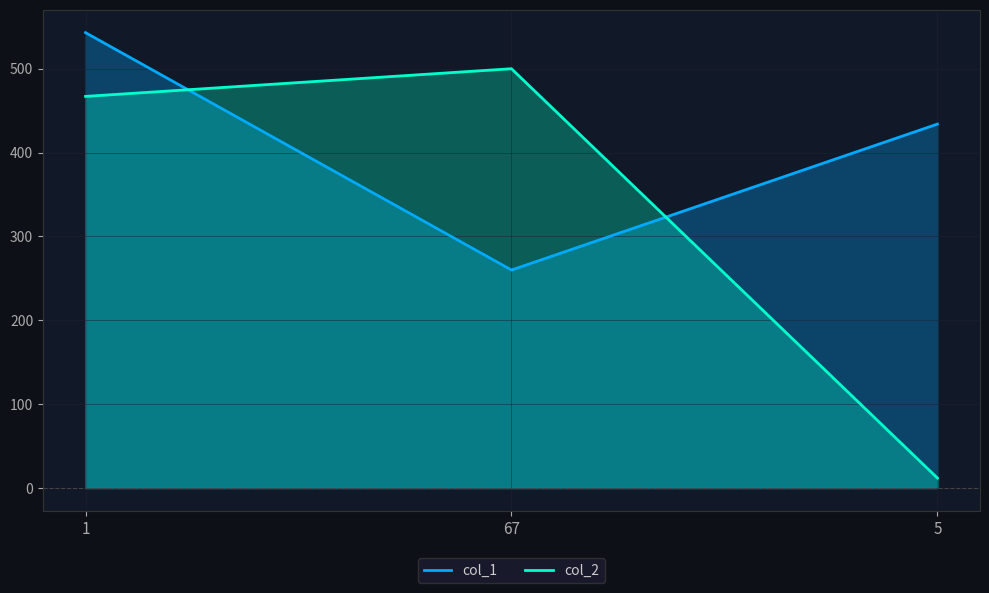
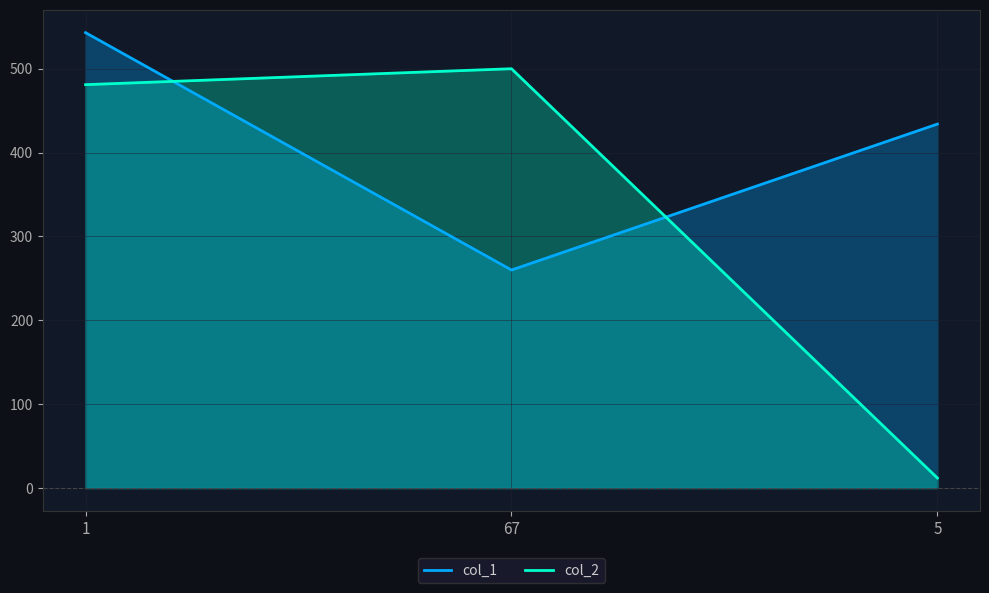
  {
    "col_1": {
      "1": 540,
      "67": 260,
      "5": 430
    },
    "col_2": {
-     "1": 470,
+     "1": 480,
      "67": 500,
      "5": 10
    }
  }
